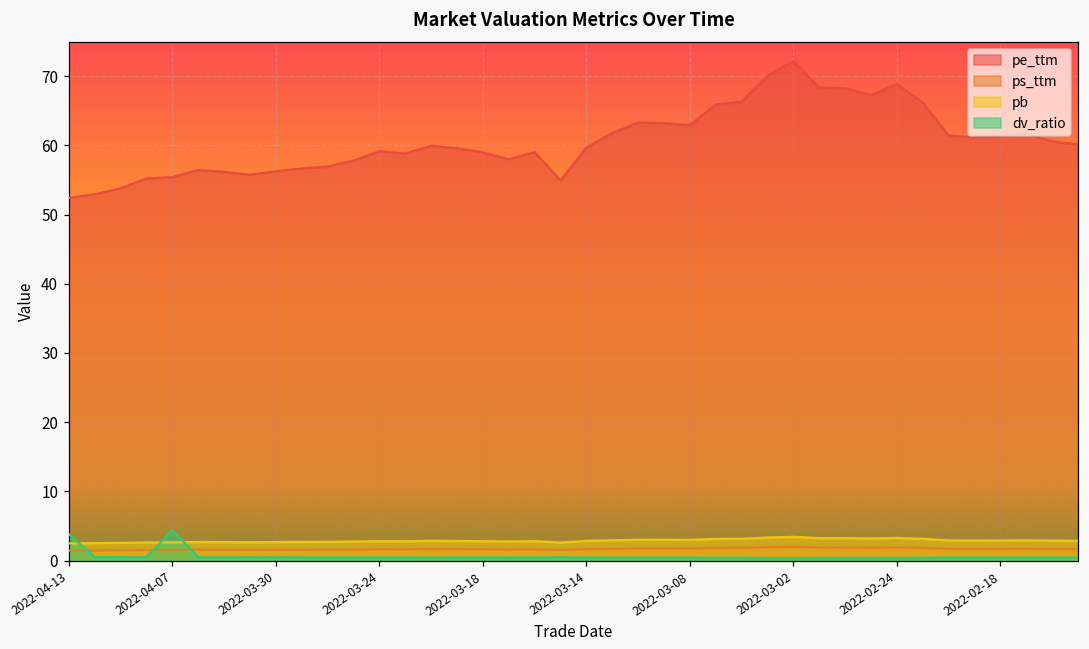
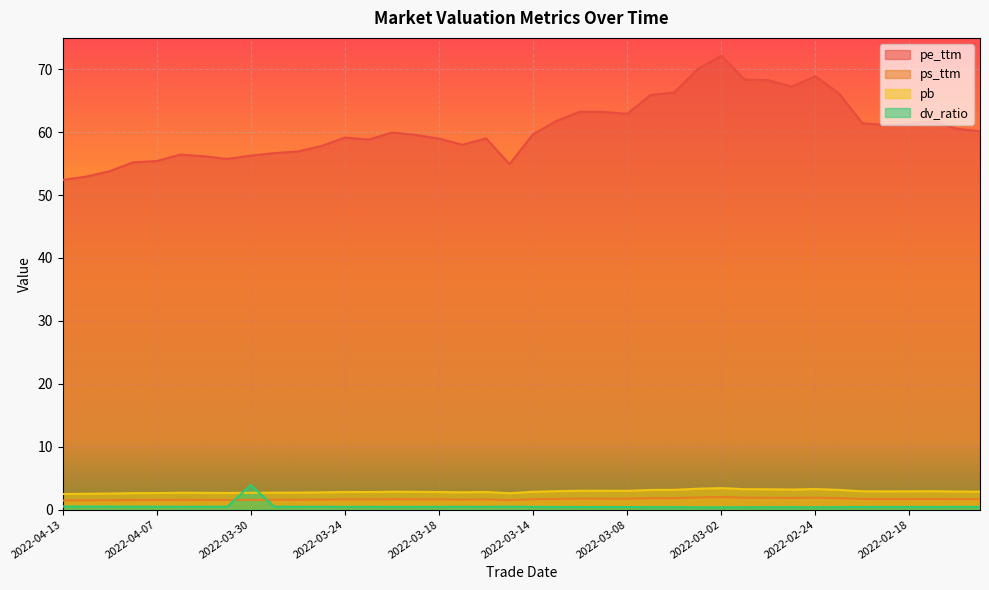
  {
    "dv_ratio": {
-     "2022-04-13": 4,
-     "2022-04-07": 4,
-     "2022-03-30": 0,
+     "2022-04-13": 0,
+     "2022-04-07": 0,
+     "2022-03-30": 4,
      "2022-03-24": 0,
      "2022-03-18": 0,
      "2022-03-14": 0,
      "2022-03-08": 0,
      "2022-03-02": 0,
      "2022-02-24": 0,
      "2022-02-18": 0
    }
  }
